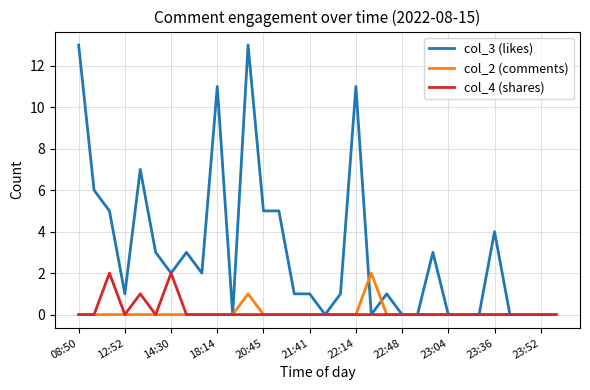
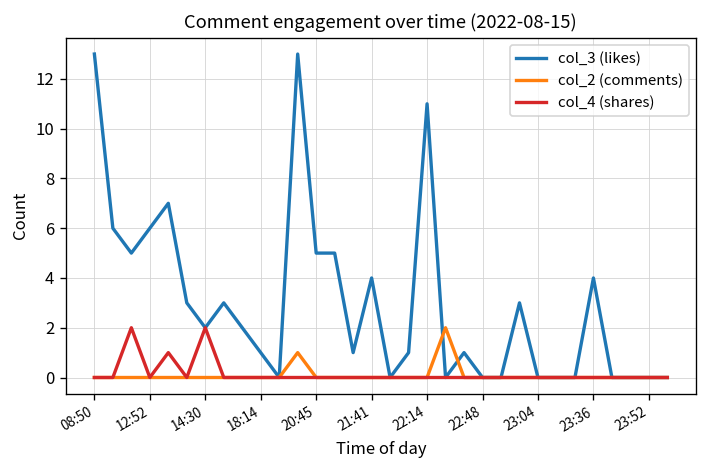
  {
    "col_3 (likes)": {
      "08:50": 13,
-     "12:52": 1,
-     "18:14": 11,
+     "12:52": 6,
+     "18:14": 1,
      "20:45": 5,
-     "21:41": 1,
+     "21:41": 4,
      "22:14": 11,
      "23:36": 4
    },
    "col_2 (comments)": {
      "14:30": 0
    }
  }
